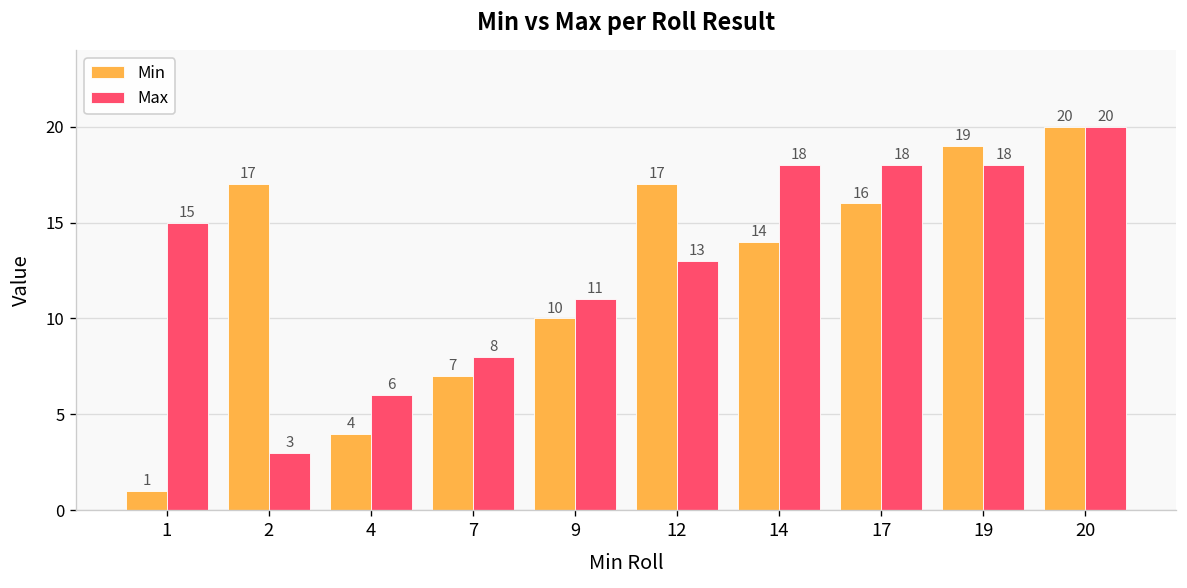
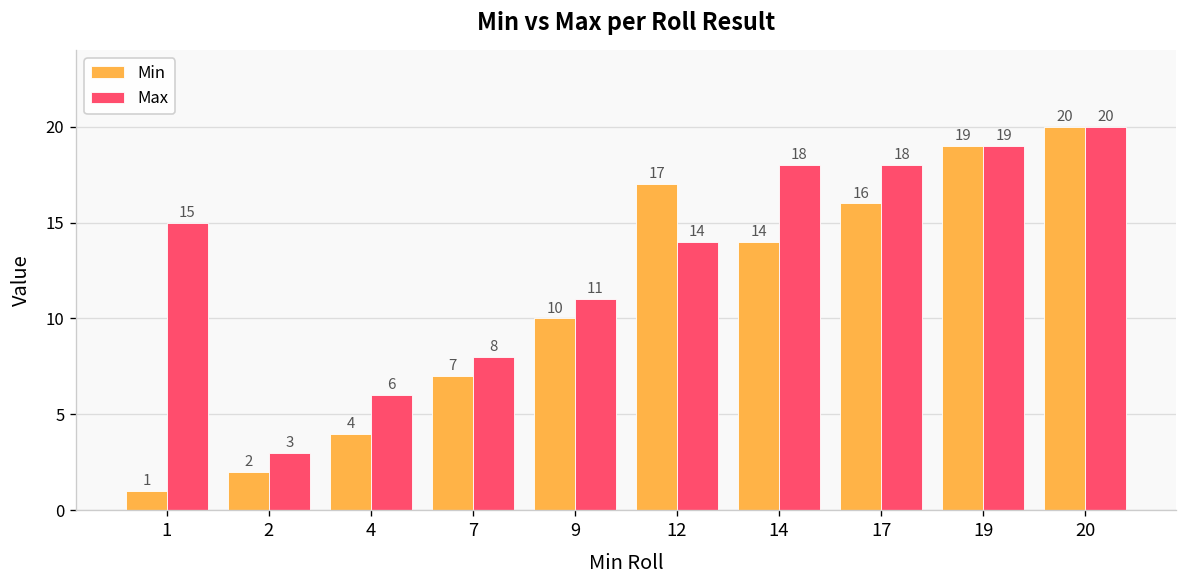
  {
    "Min": {
      "1": 1,
-     "2": 17,
+     "2": 2,
      "4": 4,
      "7": 7,
      "9": 10,
      "12": 17,
      "14": 14,
      "17": 16,
      "19": 19,
      "20": 20
    },
    "Max": {
      "1": 15,
      "2": 3,
      "4": 6,
      "7": 8,
      "9": 11,
-     "12": 13,
+     "12": 14,
      "14": 18,
      "17": 18,
-     "19": 18,
+     "19": 19,
      "20": 20
    }
  }
